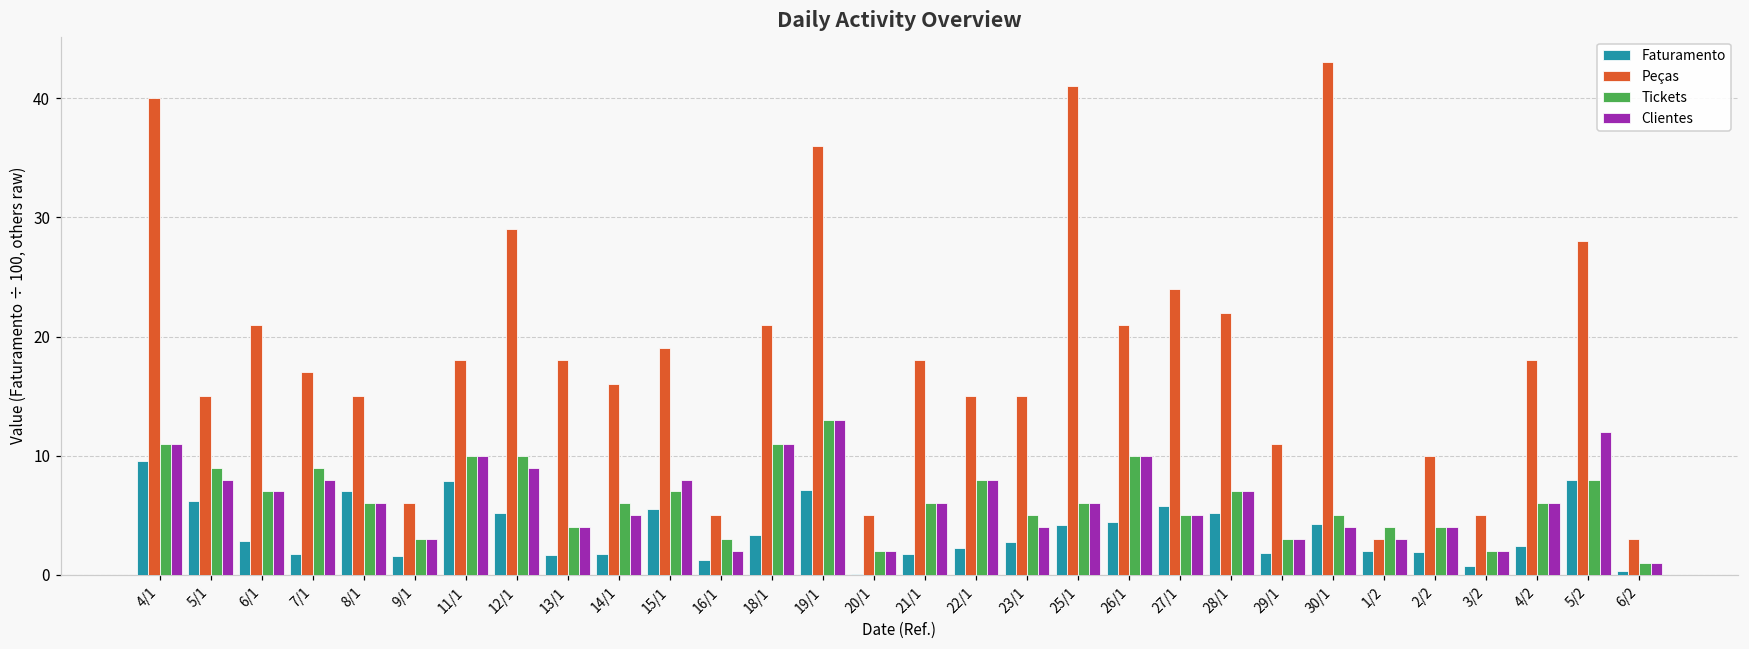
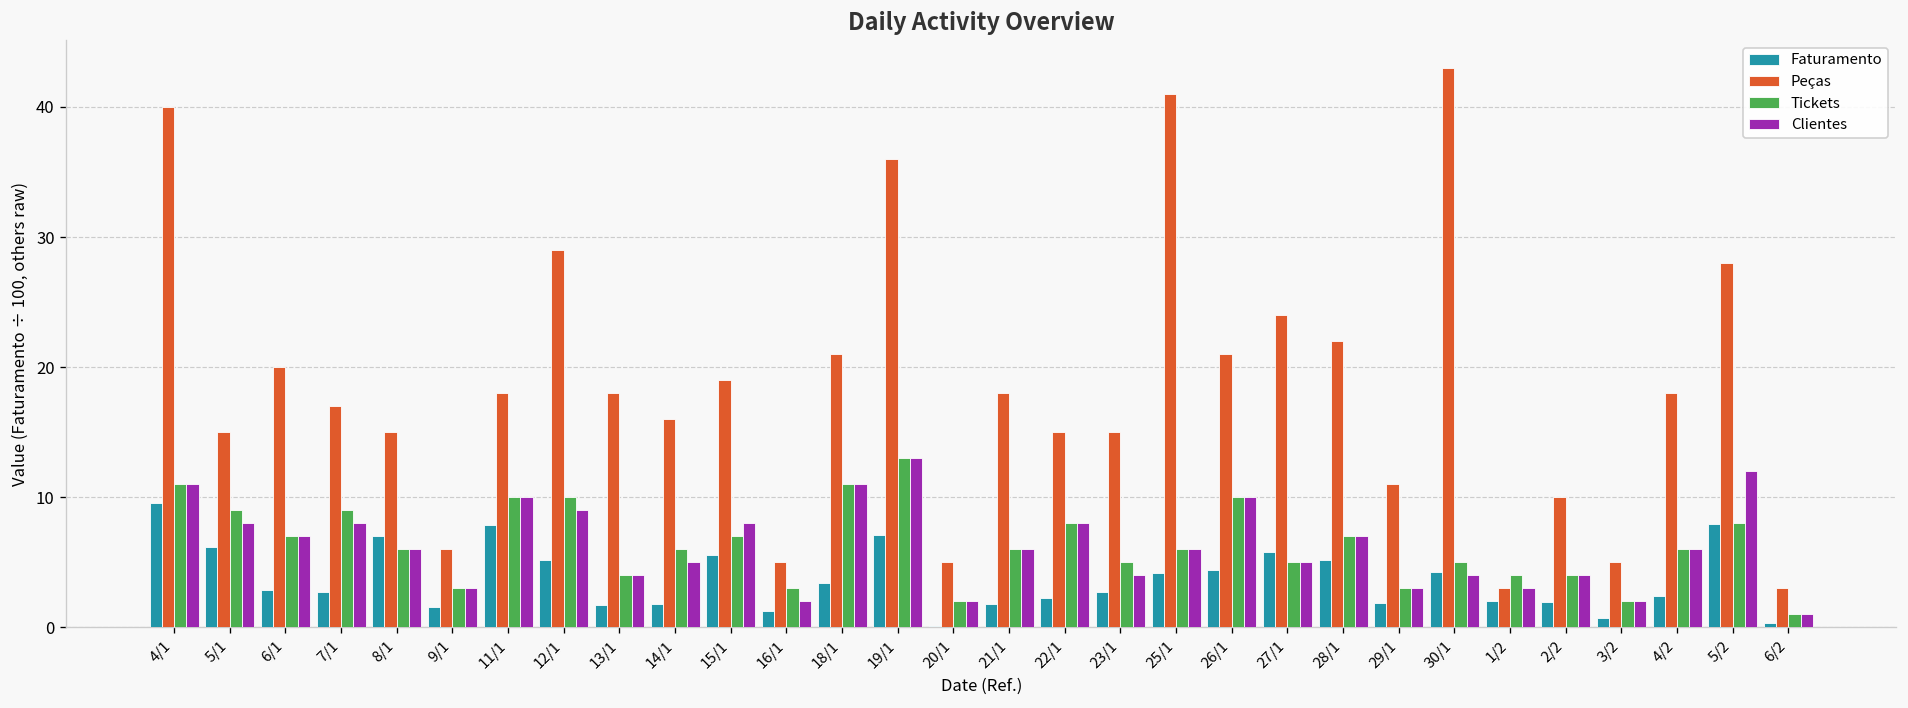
  {
    "Faturamento": {
      "4/1": 9.6,
      "5/1": 6.2,
      "6/1": 2.9,
-     "7/1": 1.8,
+     "7/1": 2.7,
      "8/1": 7.0,
      "9/1": 1.6,
      "11/1": 7.9,
      "12/1": 5.2,
      "13/1": 1.7,
      "14/1": 1.8,
      "15/1": 5.5,
      "16/1": 1.3,
      "18/1": 3.4,
      "19/1": 7.1,
      "21/1": 1.8,
      "22/1": 2.3,
      "23/1": 2.7,
      "25/1": 4.2,
      "26/1": 4.4,
      "27/1": 5.8,
      "28/1": 5.2,
      "29/1": 1.8,
      "30/1": 4.3,
      "1/2": 2.0,
      "2/2": 2.0,
      "3/2": 0.7,
      "4/2": 2.4,
      "5/2": 8.0,
      "6/2": 0.3
    },
    "Peças": {
      "4/1": 40,
      "5/1": 15,
-     "6/1": 21,
+     "6/1": 20,
      "7/1": 17,
      "8/1": 15,
      "9/1": 6,
      "11/1": 18,
      "12/1": 29,
      "13/1": 18,
      "14/1": 16,
      "15/1": 19,
      "16/1": 5,
      "18/1": 21,
      "19/1": 36,
      "20/1": 5,
      "21/1": 18,
      "22/1": 15,
      "23/1": 15,
      "25/1": 41,
      "26/1": 21,
      "27/1": 24,
      "28/1": 22,
      "29/1": 11,
      "30/1": 43,
      "1/2": 3,
      "2/2": 10,
      "3/2": 5,
      "4/2": 18,
      "5/2": 28,
      "6/2": 3
    },
    "Tickets": {
      "4/1": 11.0,
      "5/1": 9.0,
      "6/1": 7.0,
      "7/1": 9.0,
      "8/1": 6.0,
      "9/1": 3.0,
      "11/1": 10.0,
      "12/1": 10.0,
      "13/1": 4.0,
      "14/1": 6.0,
      "15/1": 7.0,
      "16/1": 3.0,
      "18/1": 11.0,
      "19/1": 13.0,
      "20/1": 2.0,
      "21/1": 6.0,
      "22/1": 8.0,
      "23/1": 5.0,
      "25/1": 6.0,
      "26/1": 10.0,
      "27/1": 5.0,
      "28/1": 7.0,
      "29/1": 3.0,
      "30/1": 5.0,
      "1/2": 4.0,
      "2/2": 4.0,
      "3/2": 2.0,
      "4/2": 6.0,
      "5/2": 8.0,
      "6/2": 1.0
    },
    "Clientes": {
      "4/1": 11.0,
      "5/1": 8.0,
      "6/1": 7.0,
      "7/1": 8.0,
      "8/1": 6.0,
      "9/1": 3.0,
      "11/1": 10.0,
      "12/1": 9.0,
      "13/1": 4.0,
      "14/1": 5.0,
      "15/1": 8.0,
      "16/1": 2.0,
      "18/1": 11.0,
      "19/1": 13.0,
      "20/1": 2.0,
      "21/1": 6.0,
      "22/1": 8.0,
      "23/1": 4.0,
      "25/1": 6.0,
      "26/1": 10.0,
      "27/1": 5.0,
      "28/1": 7.0,
      "29/1": 3.0,
      "30/1": 4.0,
      "1/2": 3.0,
      "2/2": 4.0,
      "3/2": 2.0,
      "4/2": 6.0,
      "5/2": 12.0,
      "6/2": 1.0
    }
  }
